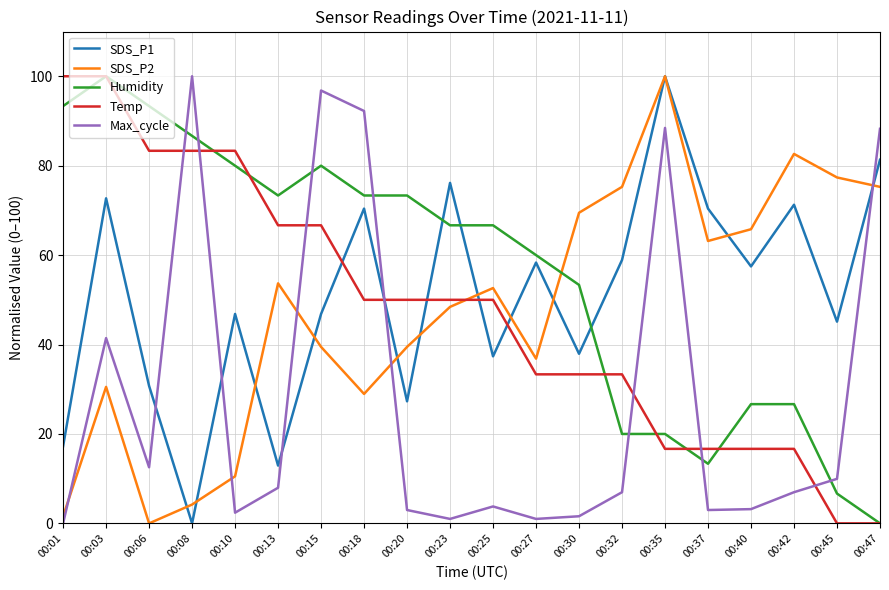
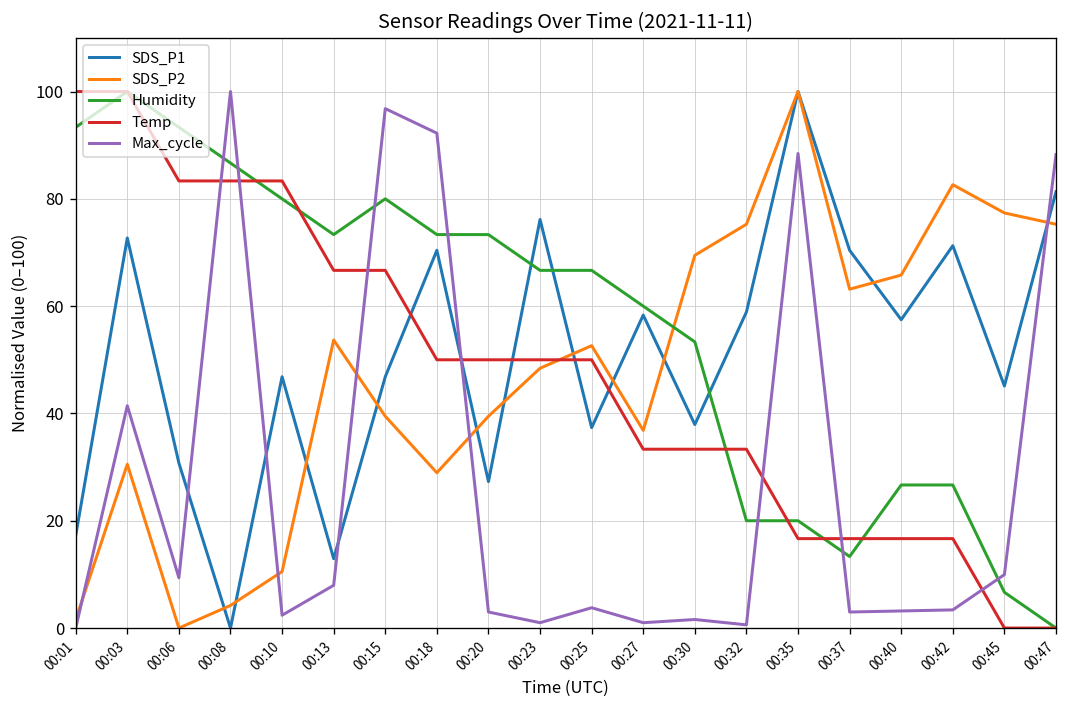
  {
    "SDS_P1": {
      "00:01": 17,
      "00:03": 73,
      "00:06": 31,
      "00:08": 0,
      "00:10": 47,
      "00:13": 13,
      "00:15": 47,
      "00:18": 70,
      "00:20": 27,
      "00:23": 76,
      "00:25": 37,
      "00:27": 58,
      "00:30": 38,
      "00:32": 59,
      "00:37": 70,
      "00:40": 57,
      "00:42": 71,
      "00:45": 45,
      "00:47": 81
    },
    "SDS_P2": {
      "00:01": 2,
      "00:03": 31,
      "00:06": 0,
      "00:08": 4,
      "00:10": 11,
      "00:13": 54,
      "00:15": 39,
      "00:18": 29,
      "00:20": 39,
      "00:23": 48,
      "00:25": 53,
      "00:27": 37,
      "00:30": 69,
      "00:32": 75,
      "00:37": 63,
      "00:40": 66,
      "00:42": 83,
      "00:45": 77,
      "00:47": 75
    },
    "Humidity": {
      "00:01": 93,
      "00:08": 87,
      "00:10": 80,
      "00:13": 73,
      "00:15": 80,
      "00:18": 73,
      "00:20": 73,
      "00:23": 67,
      "00:25": 67,
      "00:27": 60,
      "00:30": 53,
      "00:32": 20,
      "00:35": 20,
      "00:37": 13,
      "00:40": 27,
      "00:42": 27,
      "00:45": 7
    },
    "Temp": {
      "00:01": 100,
      "00:06": 83,
      "00:08": 83,
      "00:10": 83,
      "00:13": 67,
      "00:15": 67,
      "00:18": 50,
      "00:20": 50,
      "00:23": 50,
      "00:25": 50,
      "00:27": 33,
      "00:30": 33,
      "00:32": 33,
      "00:35": 17,
      "00:37": 17,
      "00:40": 17,
      "00:42": 17,
      "00:45": 0
    },
    "Max_cycle": {
      "00:01": 0,
      "00:03": 41,
-     "00:06": 13,
+     "00:06": 9,
      "00:08": 100,
      "00:10": 2,
      "00:13": 8,
      "00:15": 97,
      "00:18": 92,
      "00:20": 3,
      "00:23": 1,
      "00:25": 4,
      "00:27": 1,
      "00:30": 2,
-     "00:32": 7,
+     "00:32": 1,
      "00:35": 88,
      "00:37": 3,
      "00:40": 3,
-     "00:42": 7,
+     "00:42": 3,
      "00:45": 10,
      "00:47": 88
    }
  }
